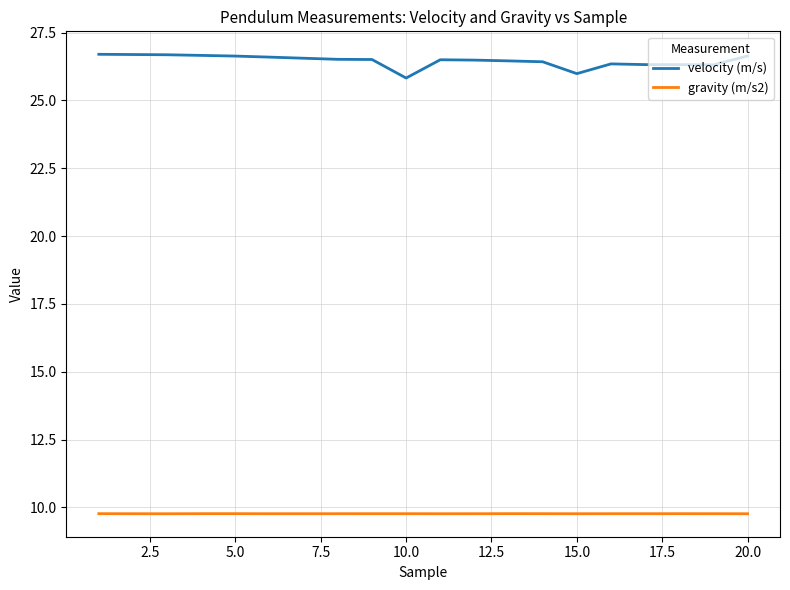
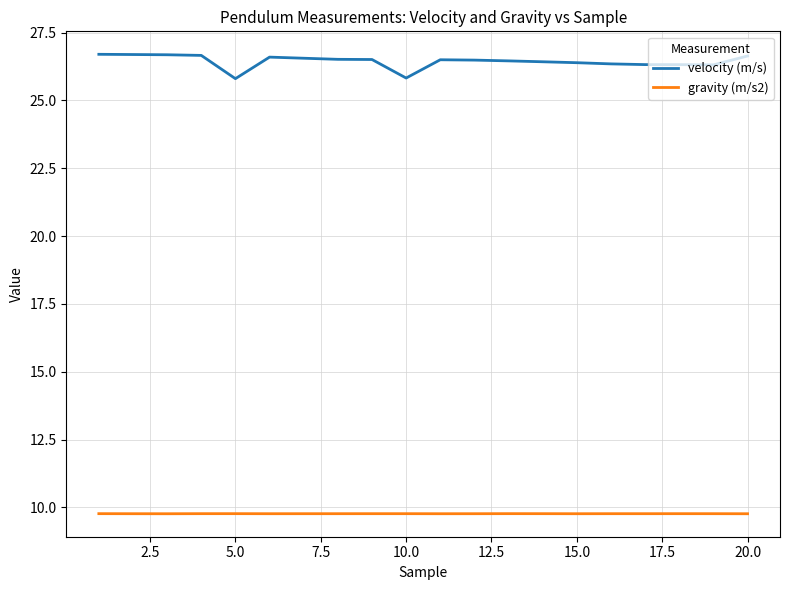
  {
    "velocity (m/s)": {
-     "5.0": 26.6,
+     "5.0": 25.8,
      "10.0": 25.8,
-     "15.0": 26.0
+     "15.0": 26.4
    },
    "gravity (m/s2)": {
      "5.0": 9.8,
      "10.0": 9.8,
      "15.0": 9.8,
      "20.0": 9.8
    }
  }
